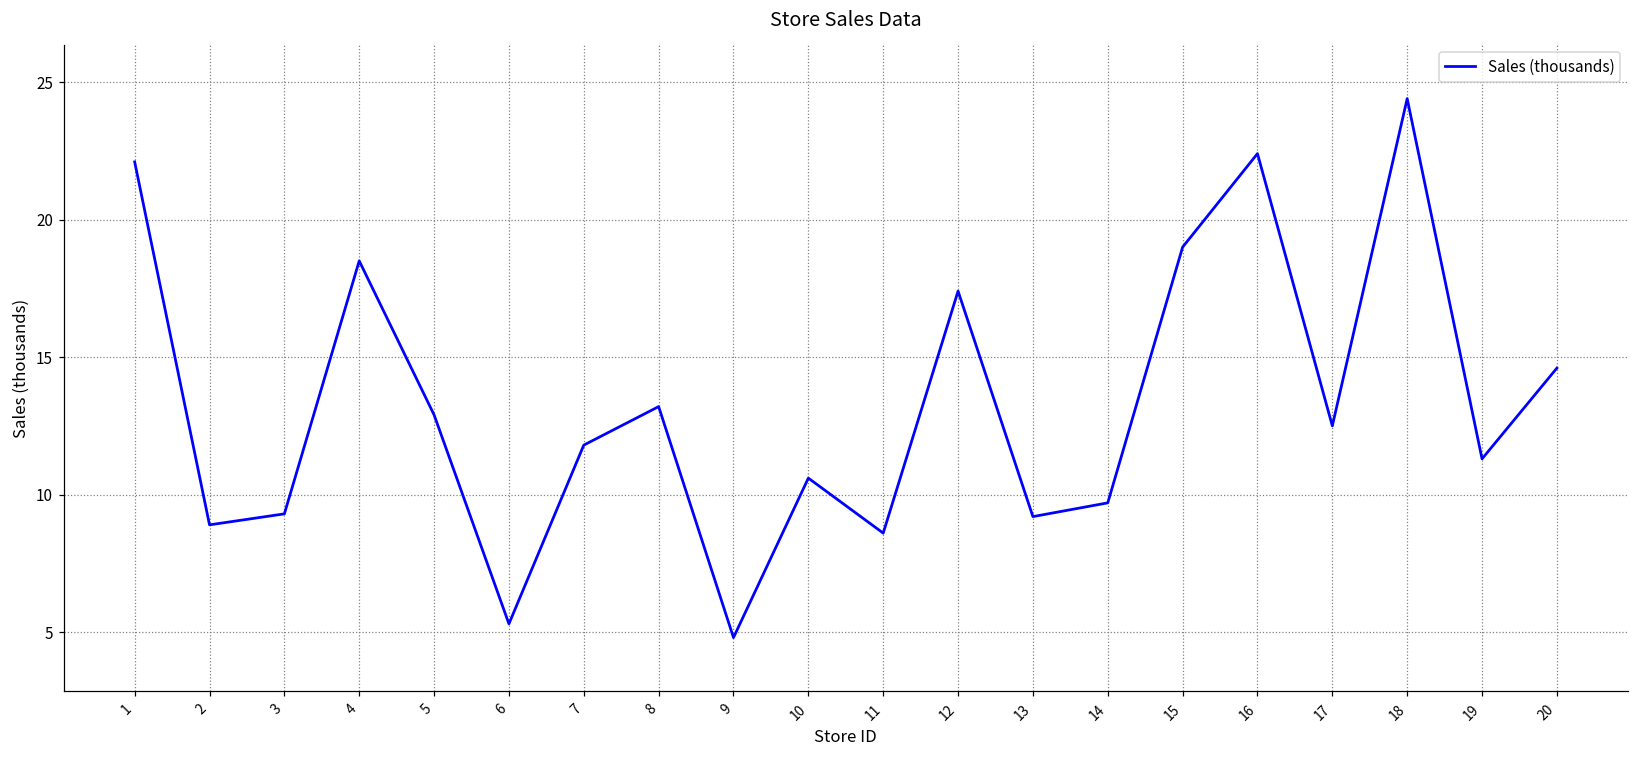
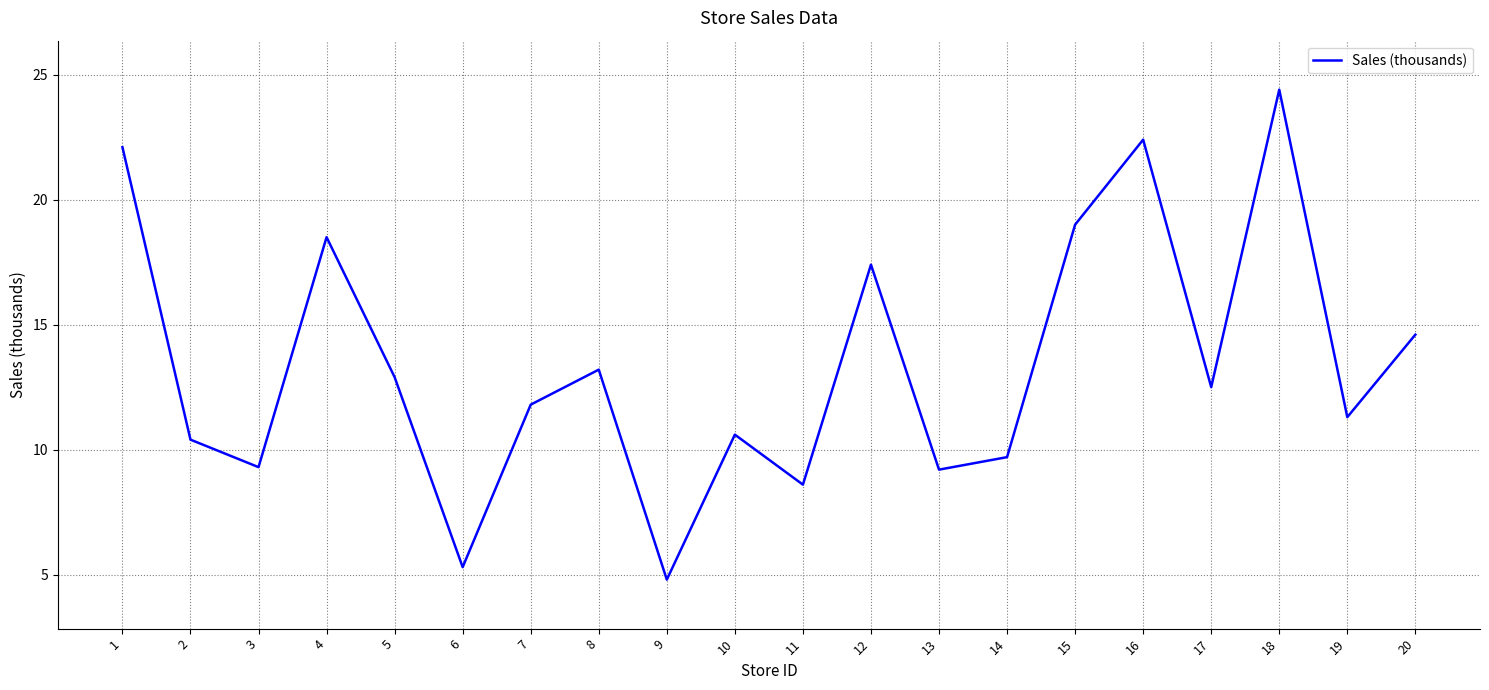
  {
    "1": 22.1,
-   "2": 8.9,
+   "2": 10.4,
    "3": 9.3,
    "4": 18.5,
    "5": 12.9,
    "6": 5.3,
    "7": 11.8,
    "8": 13.2,
    "9": 4.8,
    "10": 10.6,
    "11": 8.6,
    "12": 17.4,
    "13": 9.2,
    "14": 9.7,
    "15": 19.0,
    "16": 22.4,
    "17": 12.5,
    "18": 24.4,
    "19": 11.3,
    "20": 14.6
  }
